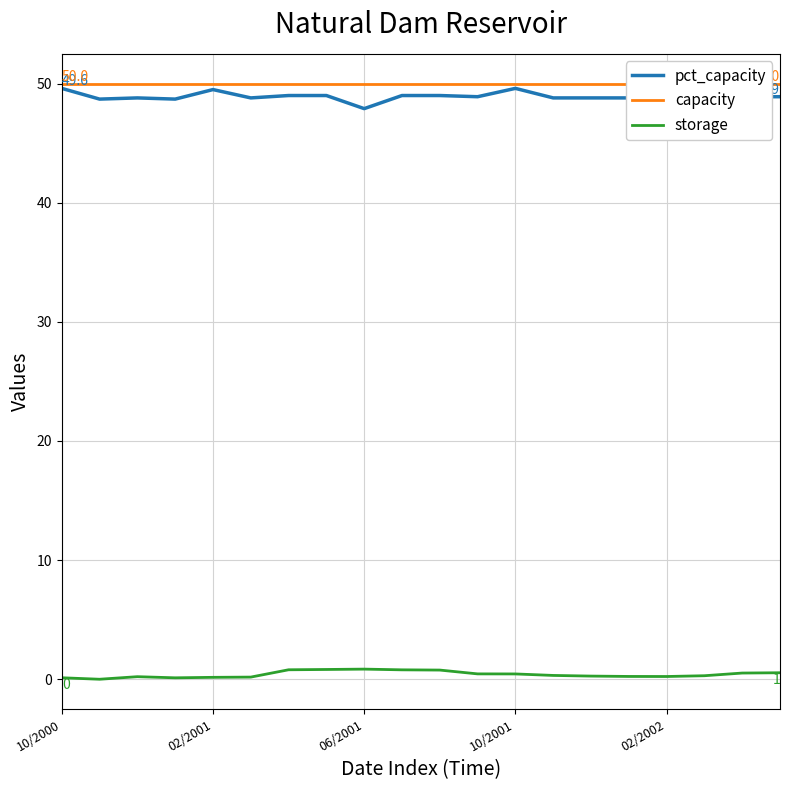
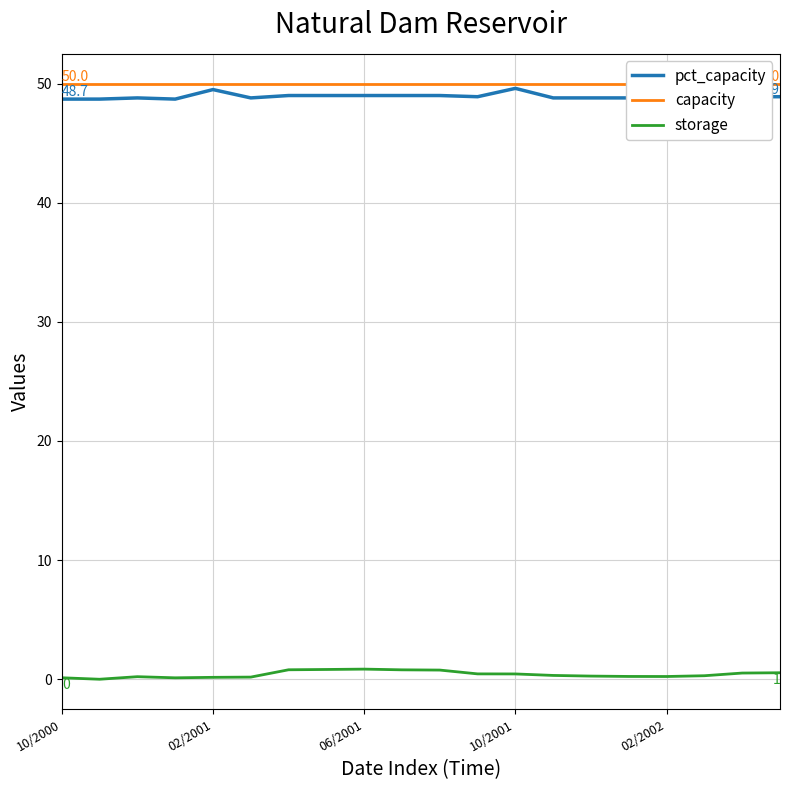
  {
    "pct_capacity": {
-     "10/2000": 49.6,
-     "06/2001": 47.9
+     "10/2000": 48.7,
+     "06/2001": 49.0
    },
    "capacity": {
      "02/2001": 50.0,
      "06/2001": 50.0,
      "10/2001": 50.0
    },
    "storage": {
      "10/2000": 0
    }
  }
